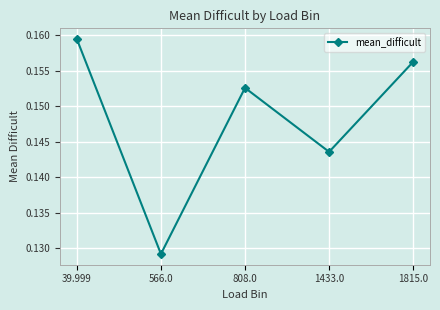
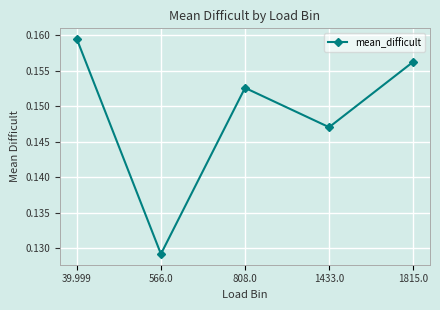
  {
    "39.999": 0.159,
    "566.0": 0.129,
    "808.0": 0.153,
-   "1433.0": 0.144,
+   "1433.0": 0.147,
    "1815.0": 0.156
  }
